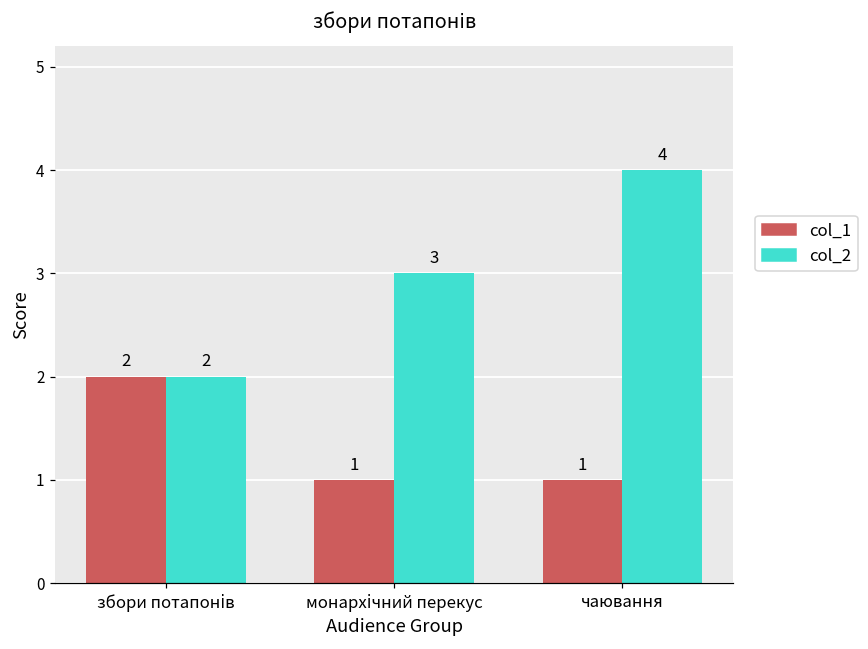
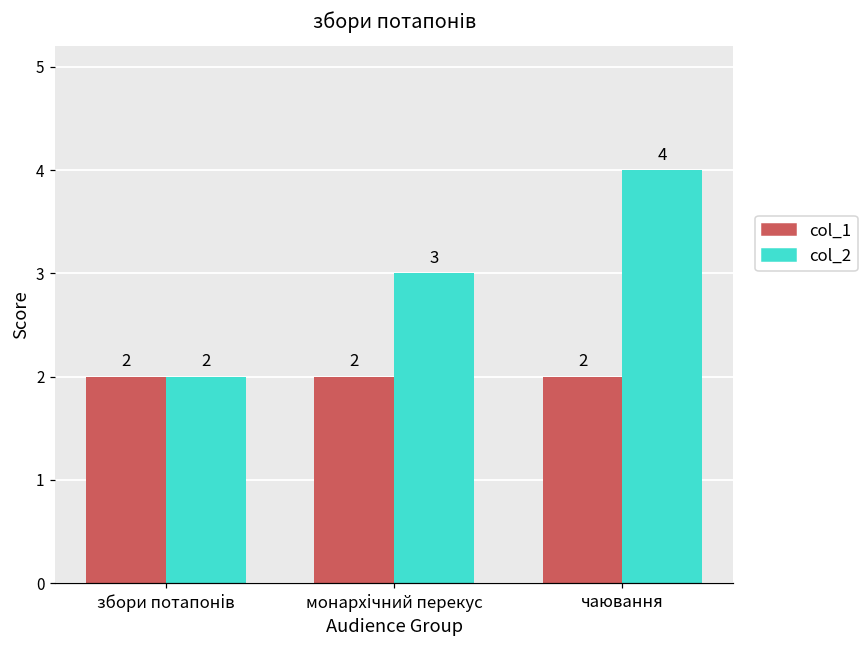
  {
    "col_1": {
      "збори потапонів": 2,
-     "монархічний перекус": 1,
-     "чаювання": 1
+     "монархічний перекус": 2,
+     "чаювання": 2
    },
    "col_2": {
      "збори потапонів": 2,
      "монархічний перекус": 3,
      "чаювання": 4
    }
  }
